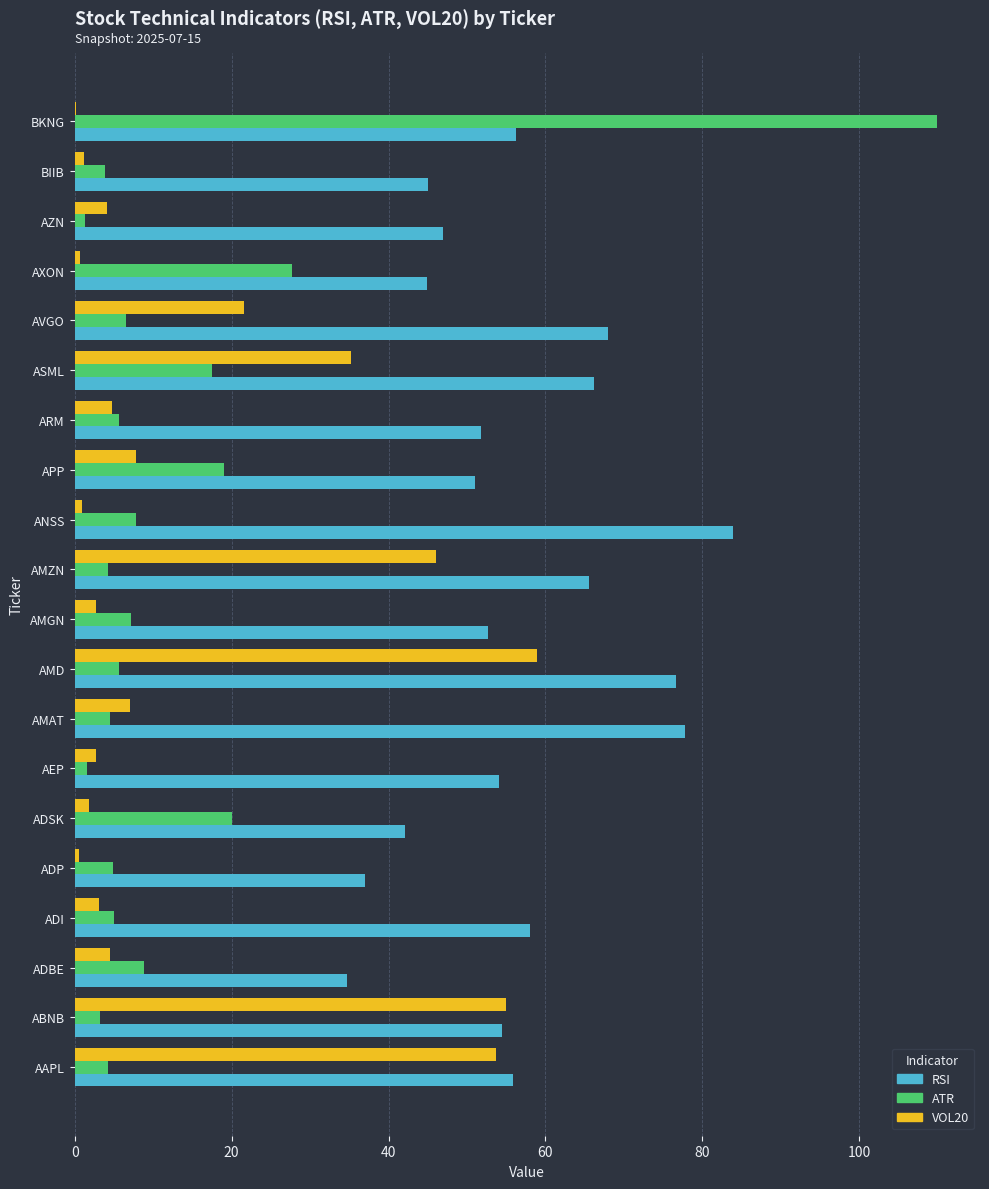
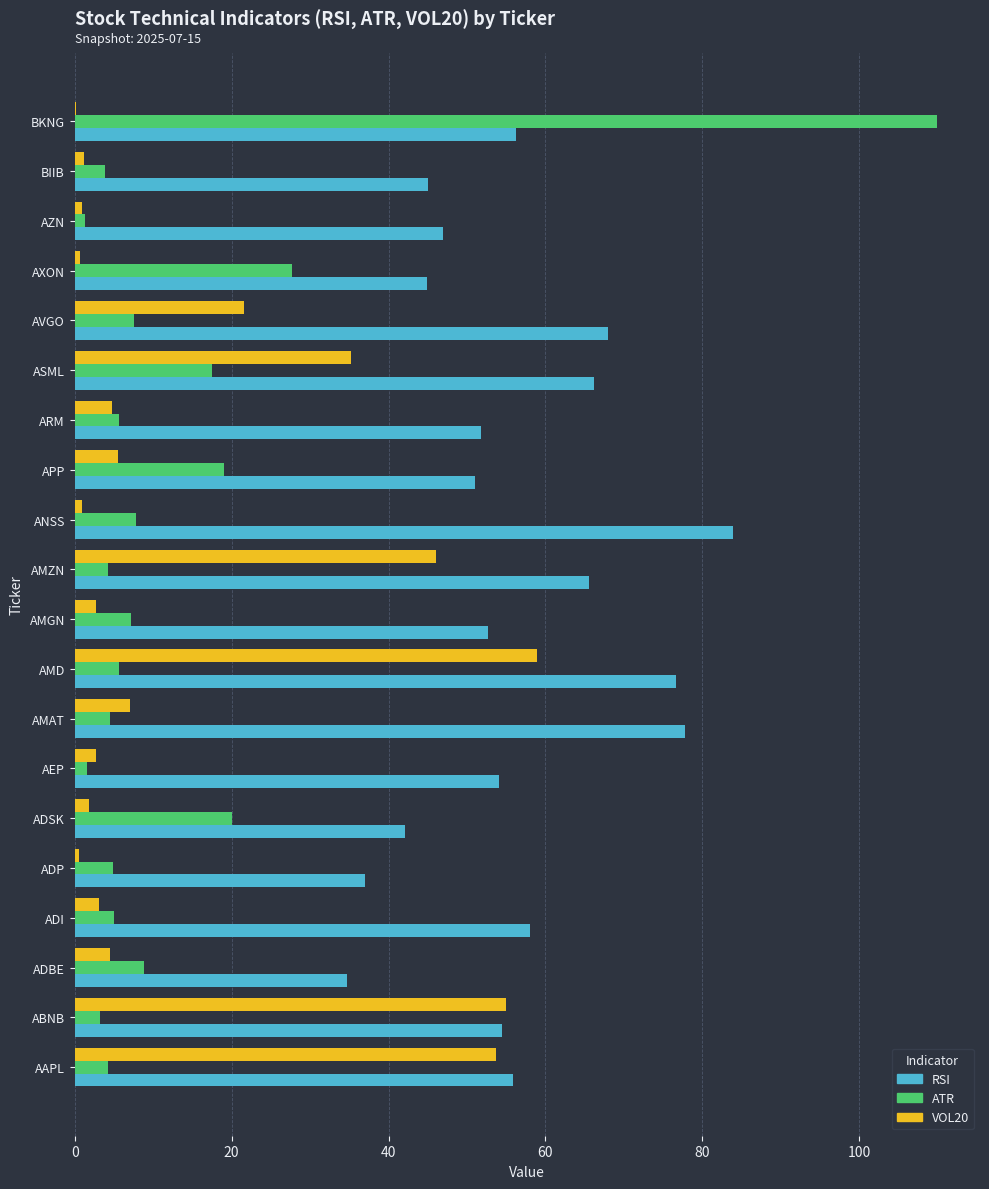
  {
    "RSI": {
      "BKNG": 56,
      "BIIB": 45,
      "AZN": 47,
      "AXON": 45,
      "AVGO": 68,
      "ASML": 66,
      "ARM": 52,
      "APP": 51,
      "ANSS": 84,
      "AMZN": 66,
      "AMGN": 53,
      "AMD": 77,
      "AMAT": 78,
      "AEP": 54,
      "ADSK": 42,
      "ADP": 37,
      "ADI": 58,
      "ADBE": 35,
      "ABNB": 54,
      "AAPL": 56
    },
    "ATR": {
      "BKNG": 110,
      "BIIB": 4,
      "AZN": 1,
      "AXON": 28,
-     "AVGO": 7,
+     "AVGO": 8,
      "ASML": 18,
      "ARM": 6,
      "APP": 19,
      "ANSS": 8,
      "AMZN": 4,
      "AMGN": 7,
      "AMD": 6,
      "AMAT": 4,
      "AEP": 2,
      "ADSK": 20,
      "ADP": 5,
      "ADI": 5,
      "ADBE": 9,
      "ABNB": 3,
      "AAPL": 4
    },
    "VOL20": {
      "BIIB": 1,
-     "AZN": 4,
+     "AZN": 1,
      "AXON": 1,
      "AVGO": 22,
      "ASML": 35,
      "ARM": 5,
-     "APP": 8,
+     "APP": 6,
      "ANSS": 1,
      "AMZN": 46,
      "AMGN": 3,
      "AMD": 59,
      "AMAT": 7,
      "AEP": 3,
      "ADSK": 2,
      "ADP": 1,
      "ADI": 3,
      "ADBE": 5,
      "ABNB": 55,
      "AAPL": 54
    }
  }
